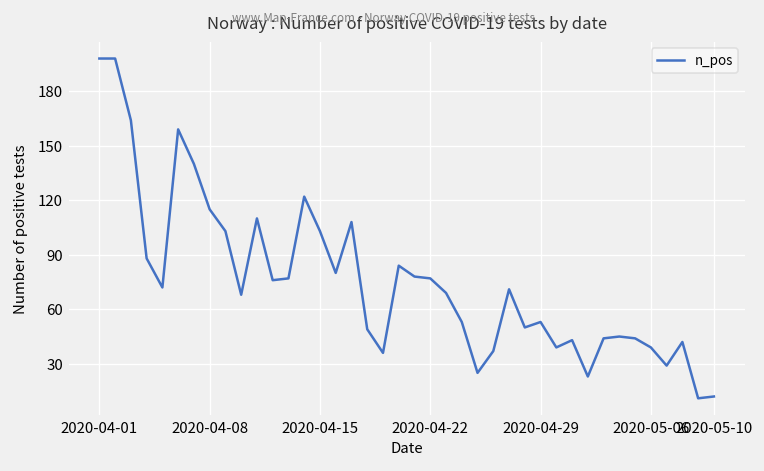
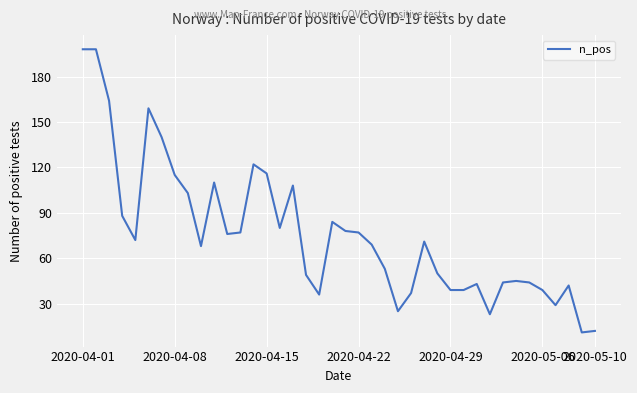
  {
    "2020-04-01": 198,
    "2020-04-08": 115,
-   "2020-04-15": 103,
+   "2020-04-15": 116,
    "2020-04-22": 77,
-   "2020-04-29": 53
+   "2020-04-29": 39
  }
